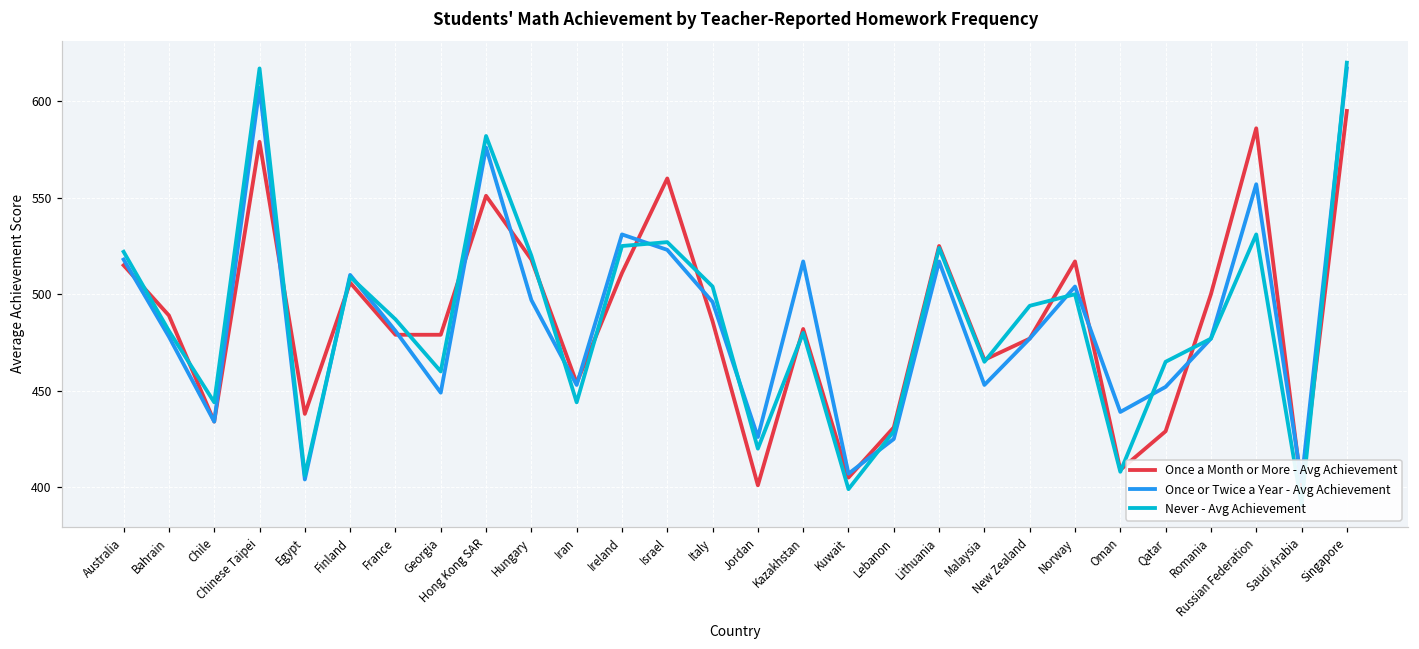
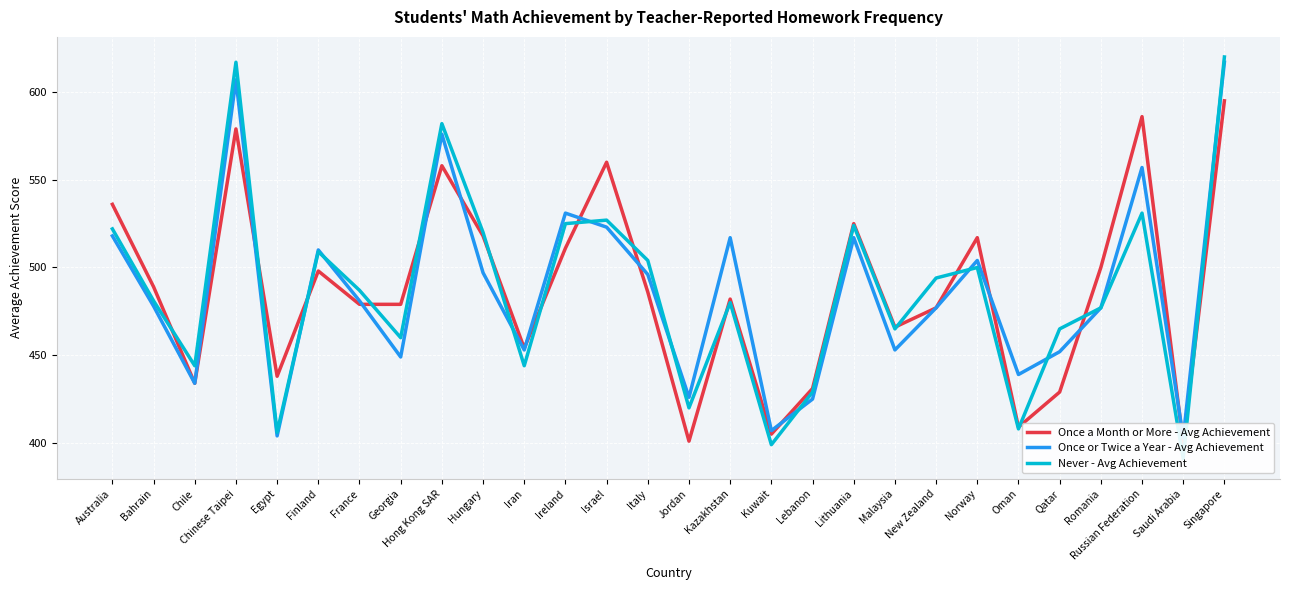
  {
    "Once a Month or More - Avg Achievement": {
-     "Australia": 515,
+     "Australia": 536,
      "Bahrain": 489,
      "Chinese Taipei": 579,
      "Egypt": 438,
-     "Finland": 506,
+     "Finland": 498,
      "France": 479,
      "Georgia": 479,
-     "Hong Kong SAR": 551,
+     "Hong Kong SAR": 558,
      "Hungary": 518,
      "Ireland": 511,
      "Israel": 560,
      "Italy": 486,
      "Jordan": 401,
      "Kazakhstan": 482,
      "Kuwait": 405,
      "Lebanon": 431,
      "Norway": 517,
      "Qatar": 429,
      "Romania": 500,
      "Russian Federation": 586,
      "Singapore": 595
    }
  }
